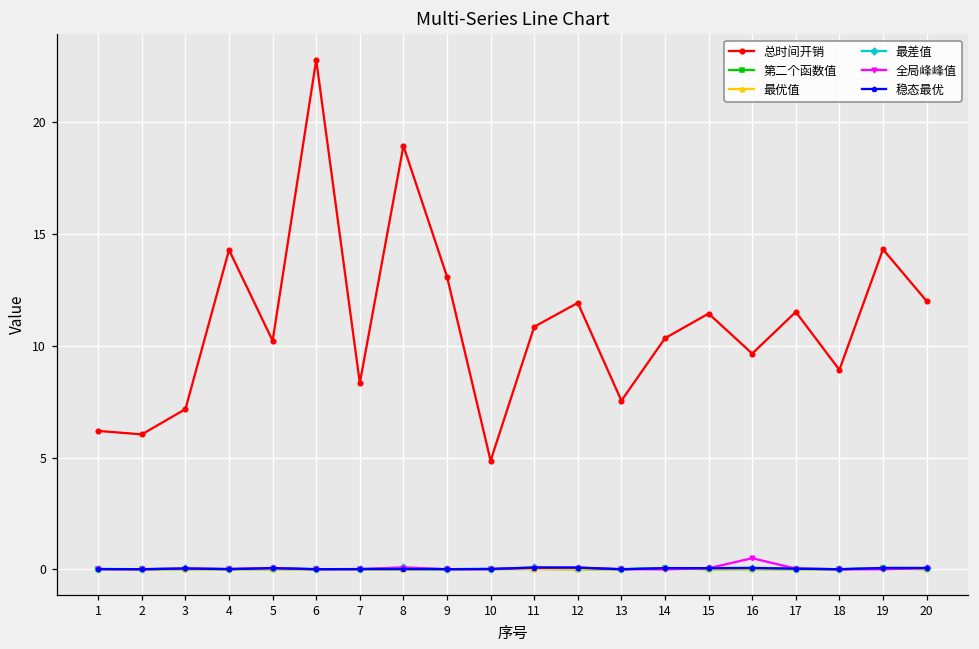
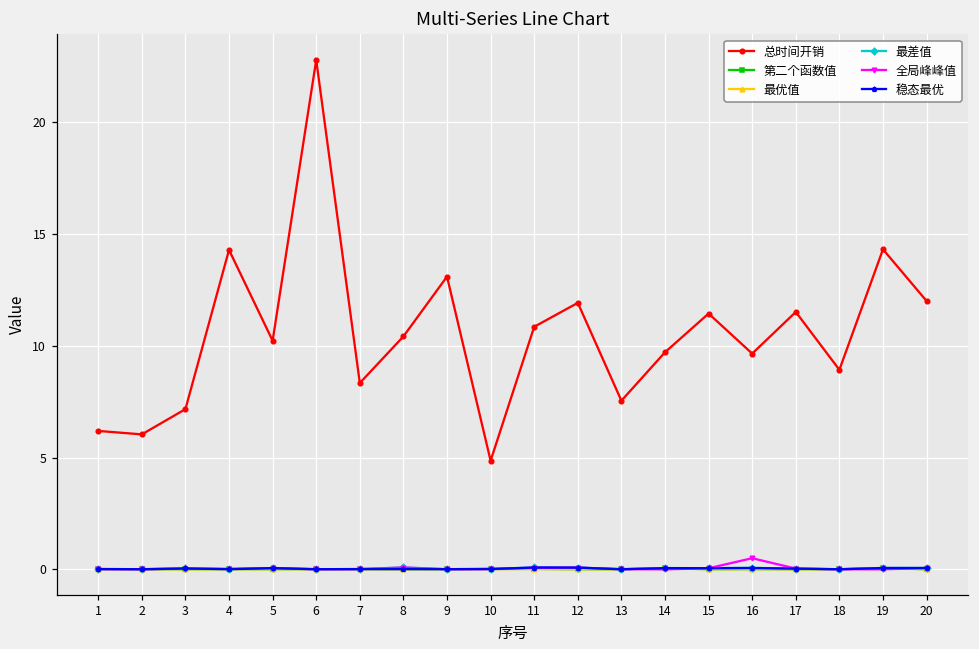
  {
    "总时间开销": {
      "1": 6.2,
      "2": 6.0,
      "3": 7.2,
      "4": 14.3,
      "5": 10.2,
      "6": 22.8,
      "7": 8.3,
-     "8": 18.9,
+     "8": 10.4,
      "9": 13.1,
      "10": 4.9,
      "11": 10.8,
      "12": 11.9,
      "13": 7.5,
-     "14": 10.3,
+     "14": 9.7,
      "15": 11.4,
      "16": 9.6,
      "17": 11.5,
      "18": 8.9,
      "19": 14.3,
      "20": 12.0
    },
    "全局峰峰值": {
      "16": 0.5
    }
  }
